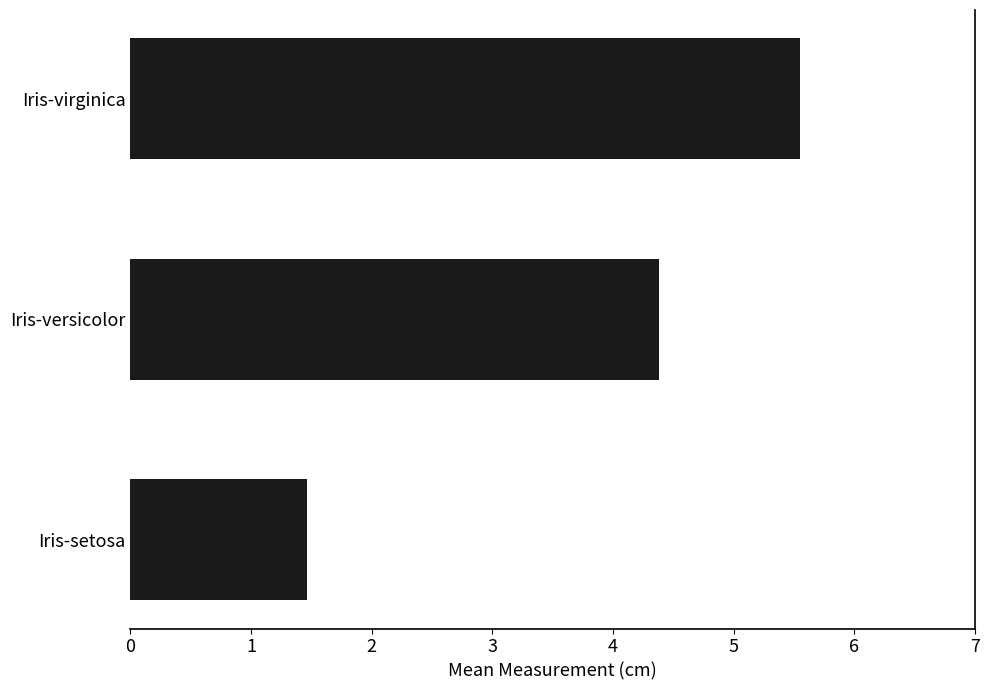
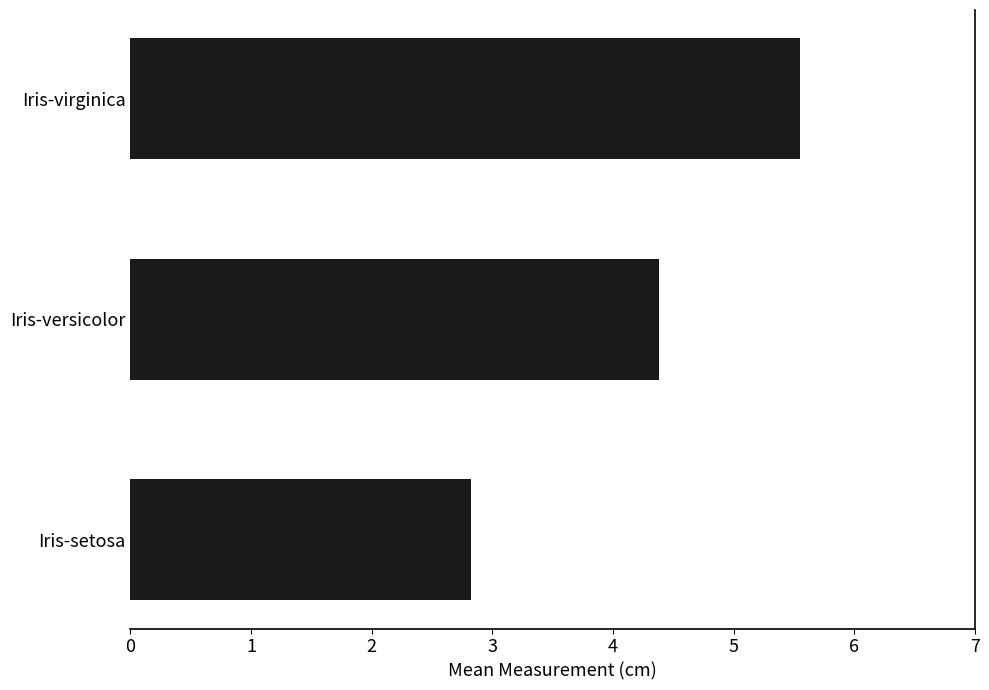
  {
    "Iris-virginica": 5.55,
    "Iris-versicolor": 4.38,
-   "Iris-setosa": 1.46
+   "Iris-setosa": 2.82
  }
